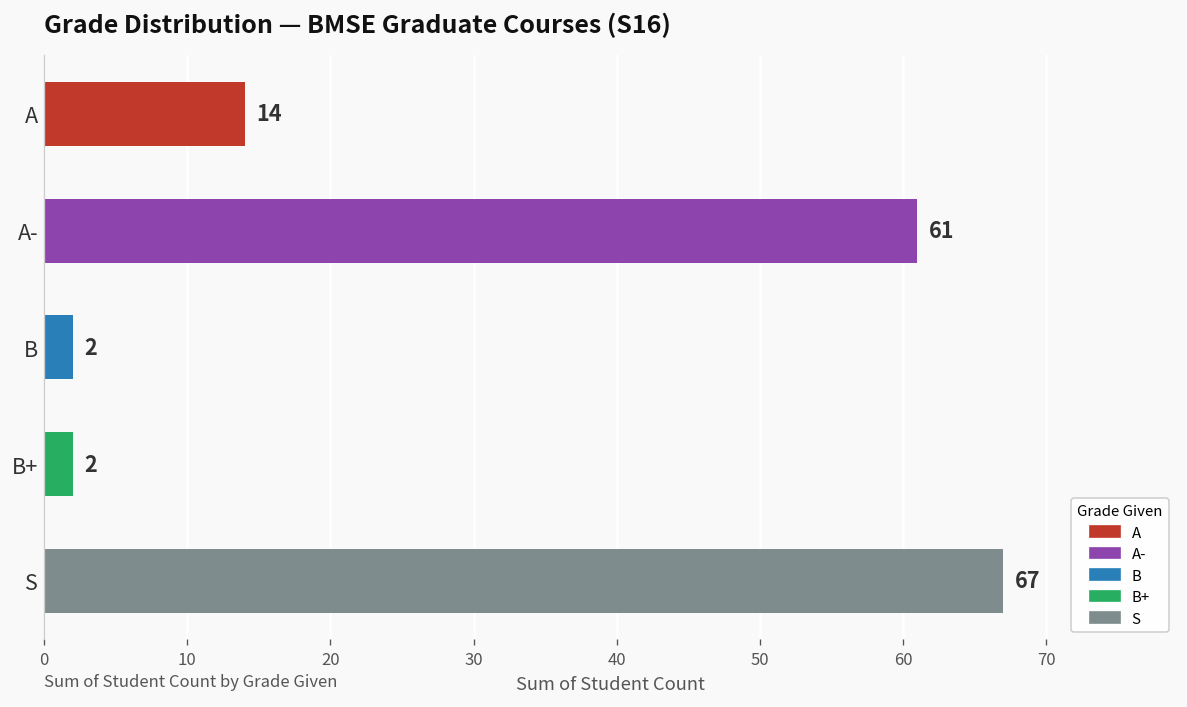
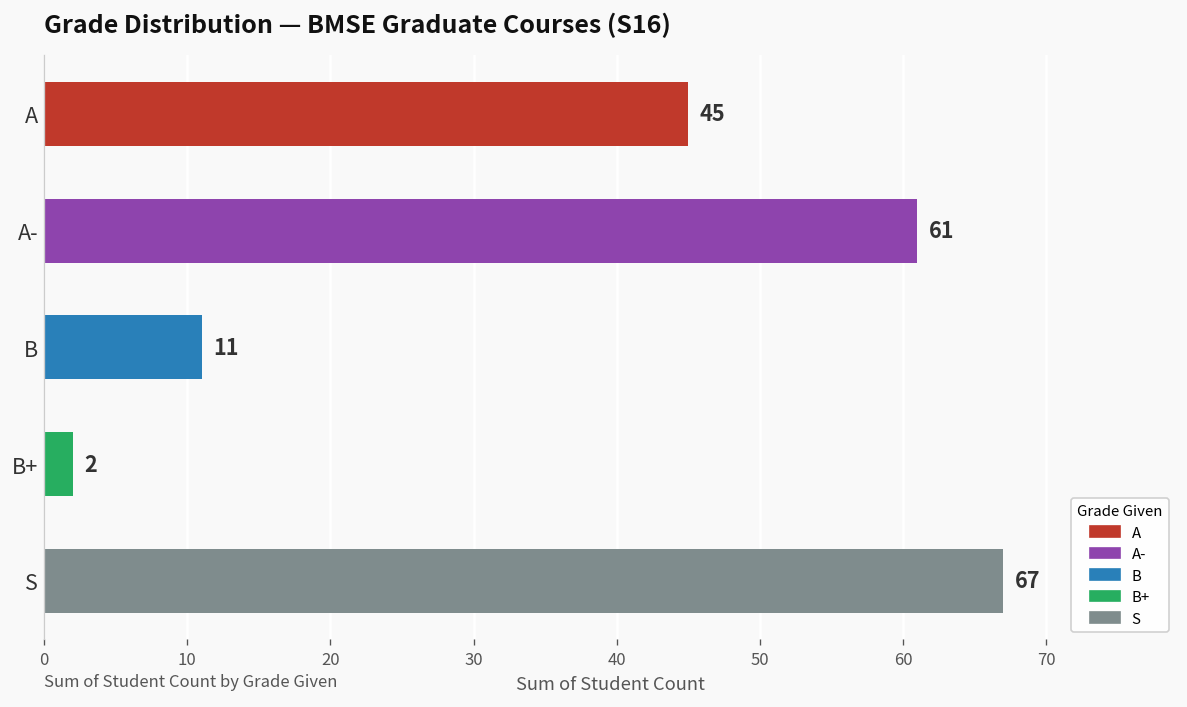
  {
-   "A": 14,
+   "A": 45,
    "A-": 61,
-   "B": 2,
+   "B": 11,
    "B+": 2,
    "S": 67
  }
